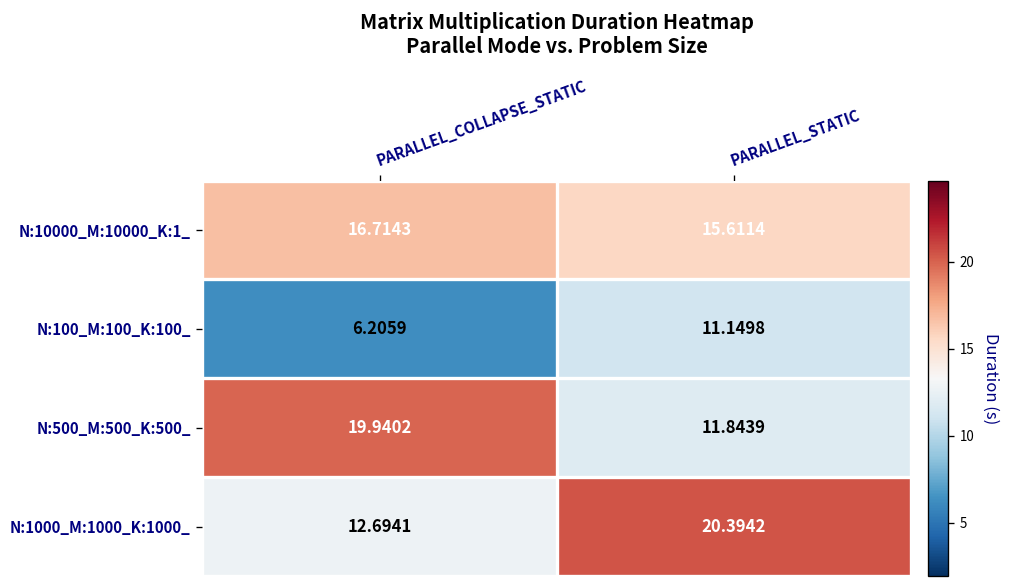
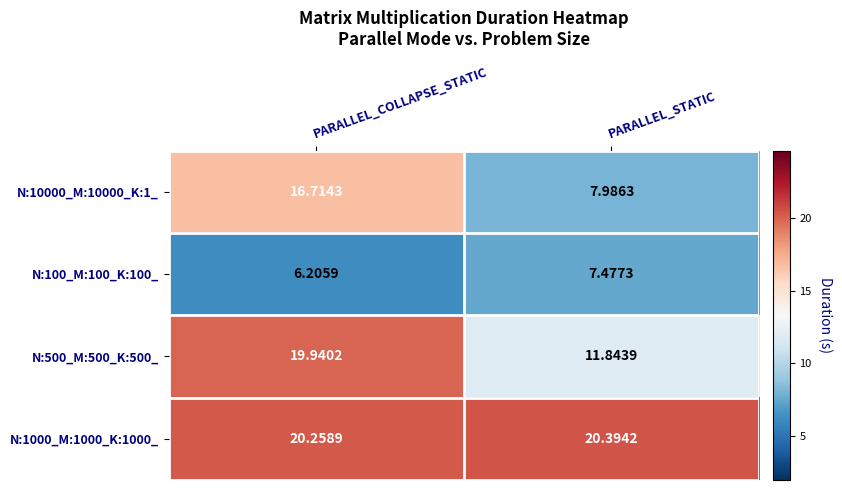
  {
    "N:10000_M:10000_K:1_": {
      "PARALLEL_COLLAPSE_STATIC": 16.7143,
-     "PARALLEL_STATIC": 15.6114
+     "PARALLEL_STATIC": 7.9863
    },
    "N:100_M:100_K:100_": {
      "PARALLEL_COLLAPSE_STATIC": 6.2059,
-     "PARALLEL_STATIC": 11.1498
+     "PARALLEL_STATIC": 7.4773
    },
    "N:500_M:500_K:500_": {
      "PARALLEL_COLLAPSE_STATIC": 19.9402,
      "PARALLEL_STATIC": 11.8439
    },
    "N:1000_M:1000_K:1000_": {
-     "PARALLEL_COLLAPSE_STATIC": 12.6941,
+     "PARALLEL_COLLAPSE_STATIC": 20.2589,
      "PARALLEL_STATIC": 20.3942
    }
  }
